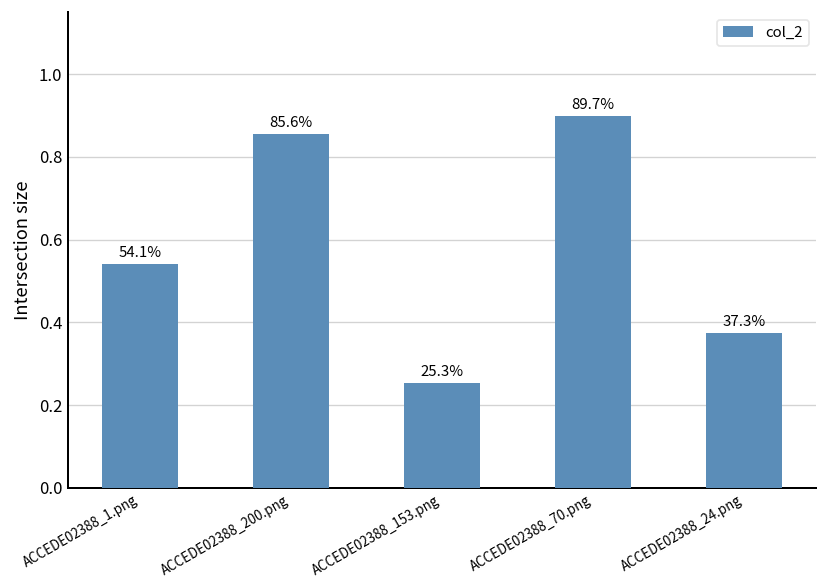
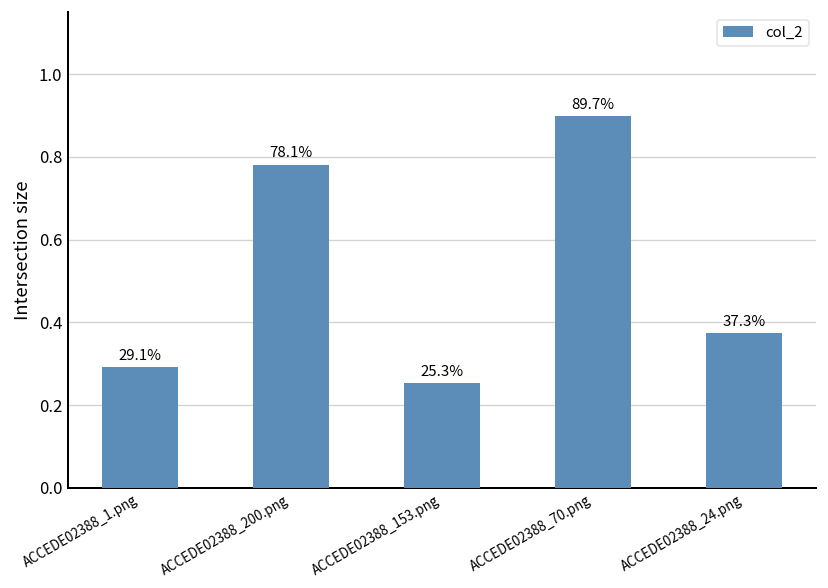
  {
-   "ACCEDE02388_1.png": "54.1%",
-   "ACCEDE02388_200.png": "85.6%",
+   "ACCEDE02388_1.png": "29.1%",
+   "ACCEDE02388_200.png": "78.1%",
    "ACCEDE02388_153.png": "25.3%",
    "ACCEDE02388_70.png": "89.7%",
    "ACCEDE02388_24.png": "37.3%"
  }
